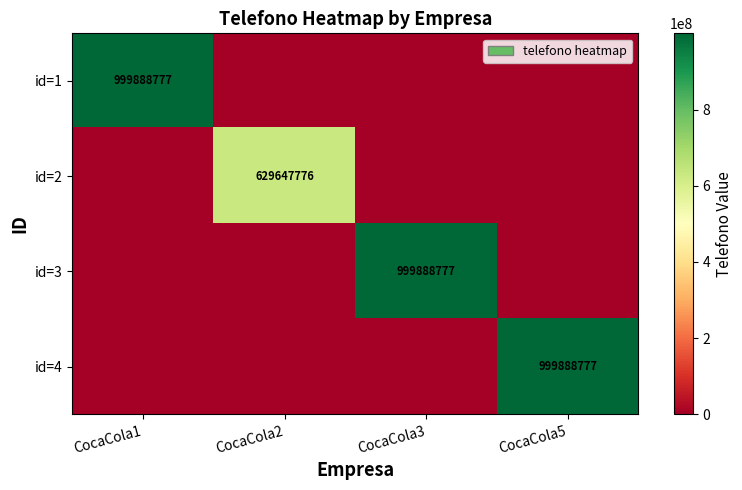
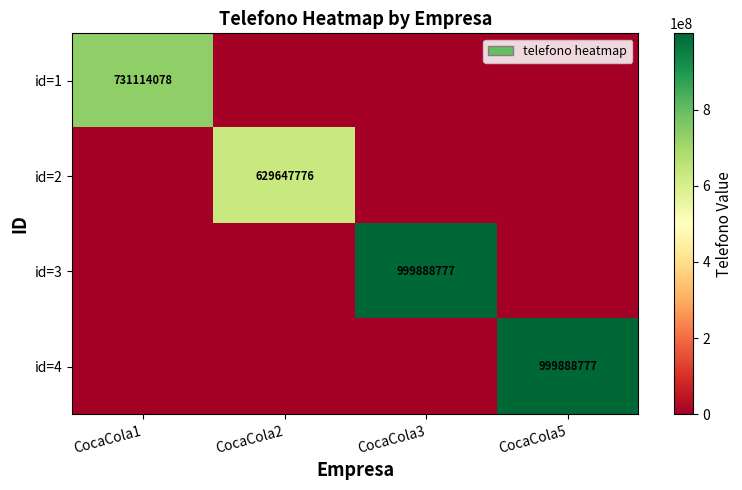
  {
    "id=1": {
-     "CocaCola1": 999888777
+     "CocaCola1": 731114078
    },
    "id=2": {
      "CocaCola2": 629647776
    },
    "id=3": {
      "CocaCola3": 999888777
    },
    "id=4": {
      "CocaCola5": 999888777
    }
  }
